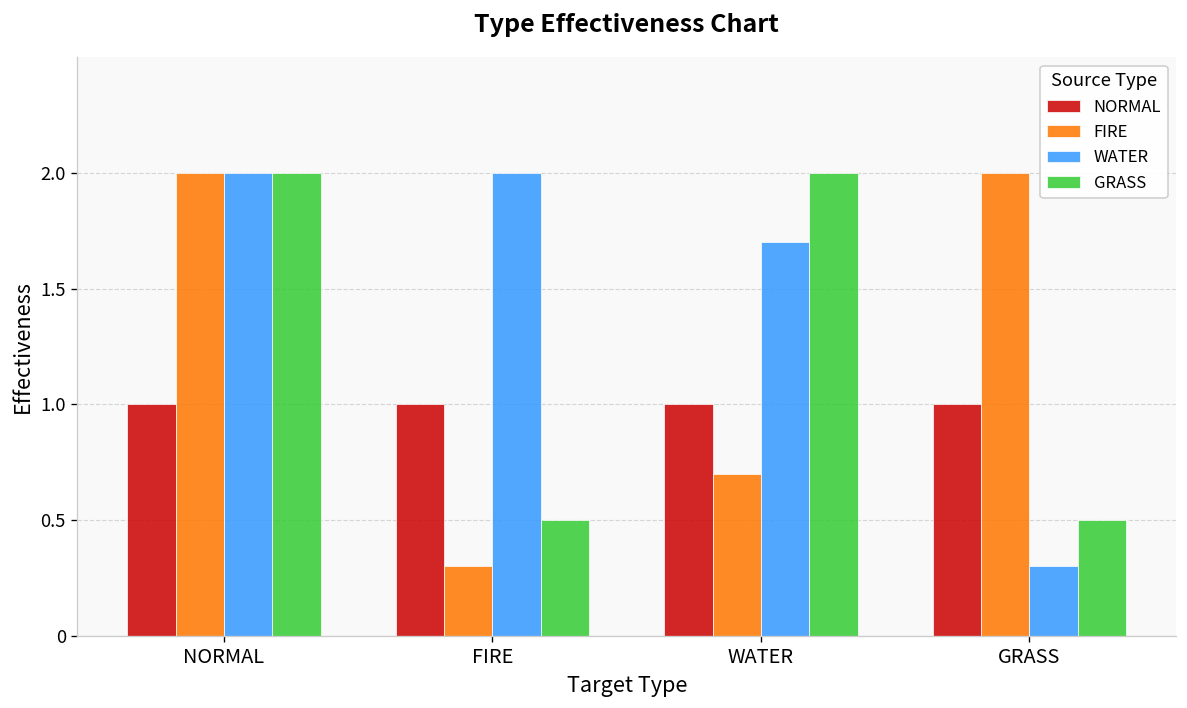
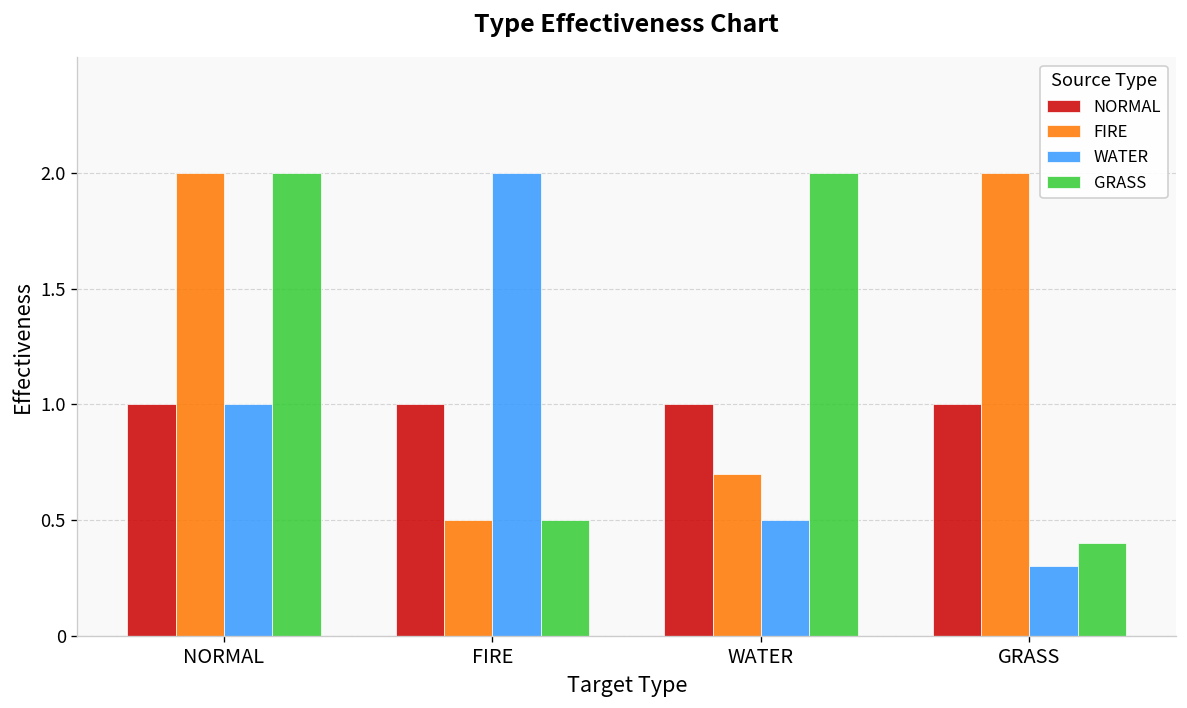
  {
    "NORMAL": {
      "NORMAL": 1.0,
      "FIRE": 1.0,
      "WATER": 1.0,
      "GRASS": 1.0
    },
    "FIRE": {
      "NORMAL": 2.0,
-     "FIRE": 0.3,
+     "FIRE": 0.5,
      "WATER": 0.7,
      "GRASS": 2.0
    },
    "WATER": {
-     "NORMAL": 2,
+     "NORMAL": 1,
      "FIRE": 2.0,
-     "WATER": 1.7,
+     "WATER": 0.5,
      "GRASS": 0.3
    },
    "GRASS": {
      "NORMAL": 2.0,
      "FIRE": 0.5,
      "WATER": 2.0,
-     "GRASS": 0.5
+     "GRASS": 0.4
    }
  }
